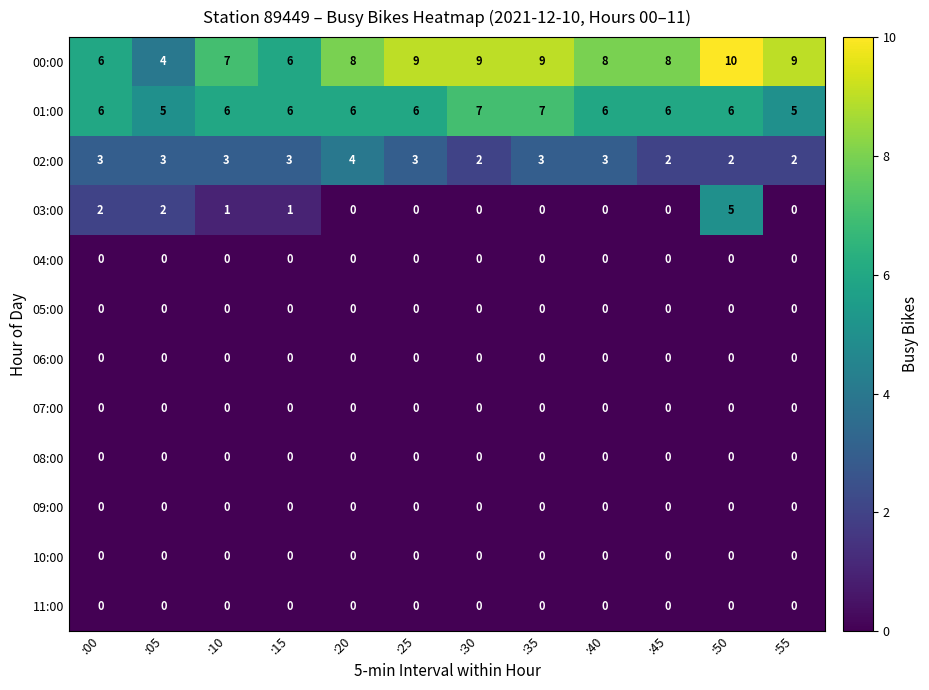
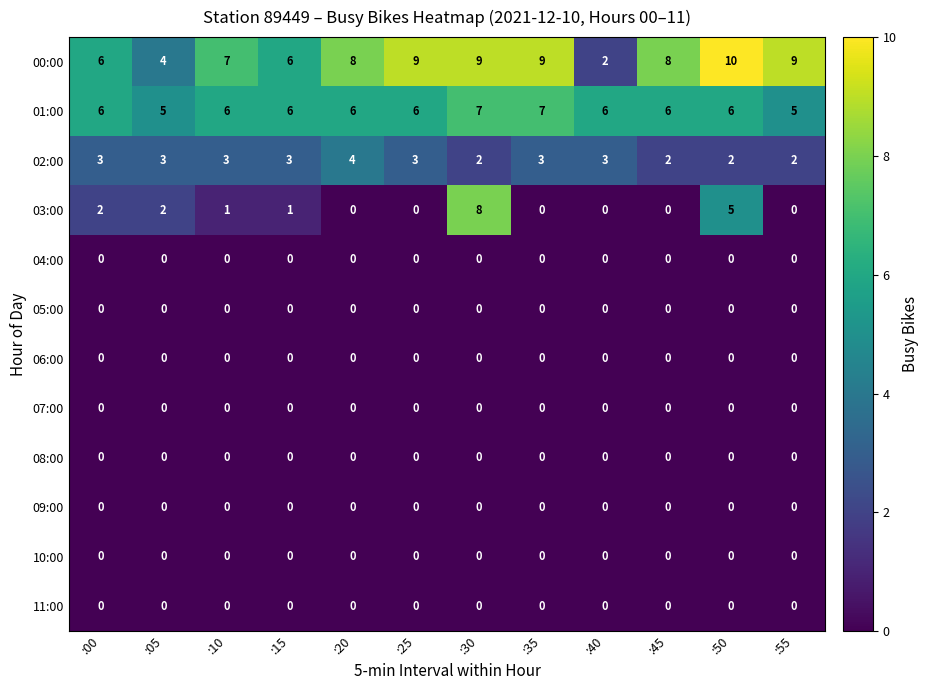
  {
    "00:00": {
      ":00": 6,
      ":05": 4,
      ":10": 7,
      ":15": 6,
      ":20": 8,
      ":25": 9,
      ":30": 9,
      ":35": 9,
-     ":40": 8,
+     ":40": 2,
      ":45": 8,
      ":50": 10,
      ":55": 9
    },
    "01:00": {
      ":00": 6,
      ":05": 5,
      ":10": 6,
      ":15": 6,
      ":20": 6,
      ":25": 6,
      ":30": 7,
      ":35": 7,
      ":40": 6,
      ":45": 6,
      ":50": 6,
      ":55": 5
    },
    "02:00": {
      ":00": 3,
      ":05": 3,
      ":10": 3,
      ":15": 3,
      ":20": 4,
      ":25": 3,
      ":30": 2,
      ":35": 3,
      ":40": 3,
      ":45": 2,
      ":50": 2,
      ":55": 2
    },
    "03:00": {
      ":00": 2,
      ":05": 2,
      ":10": 1,
      ":15": 1,
      ":20": 0,
      ":25": 0,
-     ":30": 0,
+     ":30": 8,
      ":35": 0,
      ":40": 0,
      ":45": 0,
      ":50": 5,
      ":55": 0
    },
    "04:00": {
      ":00": 0,
      ":05": 0,
      ":10": 0,
      ":15": 0,
      ":20": 0,
      ":25": 0,
      ":30": 0,
      ":35": 0,
      ":40": 0,
      ":45": 0,
      ":50": 0,
      ":55": 0
    },
    "05:00": {
      ":00": 0,
      ":05": 0,
      ":10": 0,
      ":15": 0,
      ":20": 0,
      ":25": 0,
      ":30": 0,
      ":35": 0,
      ":40": 0,
      ":45": 0,
      ":50": 0,
      ":55": 0
    },
    "06:00": {
      ":00": 0,
      ":05": 0,
      ":10": 0,
      ":15": 0,
      ":20": 0,
      ":25": 0,
      ":30": 0,
      ":35": 0,
      ":40": 0,
      ":45": 0,
      ":50": 0,
      ":55": 0
    },
    "07:00": {
      ":00": 0,
      ":05": 0,
      ":10": 0,
      ":15": 0,
      ":20": 0,
      ":25": 0,
      ":30": 0,
      ":35": 0,
      ":40": 0,
      ":45": 0,
      ":50": 0,
      ":55": 0
    },
    "08:00": {
      ":00": 0,
      ":05": 0,
      ":10": 0,
      ":15": 0,
      ":20": 0,
      ":25": 0,
      ":30": 0,
      ":35": 0,
      ":40": 0,
      ":45": 0,
      ":50": 0,
      ":55": 0
    },
    "09:00": {
      ":00": 0,
      ":05": 0,
      ":10": 0,
      ":15": 0,
      ":20": 0,
      ":25": 0,
      ":30": 0,
      ":35": 0,
      ":40": 0,
      ":45": 0,
      ":50": 0,
      ":55": 0
    },
    "10:00": {
      ":00": 0,
      ":05": 0,
      ":10": 0,
      ":15": 0,
      ":20": 0,
      ":25": 0,
      ":30": 0,
      ":35": 0,
      ":40": 0,
      ":45": 0,
      ":50": 0,
      ":55": 0
    },
    "11:00": {
      ":00": 0,
      ":05": 0,
      ":10": 0,
      ":15": 0,
      ":20": 0,
      ":25": 0,
      ":30": 0,
      ":35": 0,
      ":40": 0,
      ":45": 0,
      ":50": 0,
      ":55": 0
    }
  }
